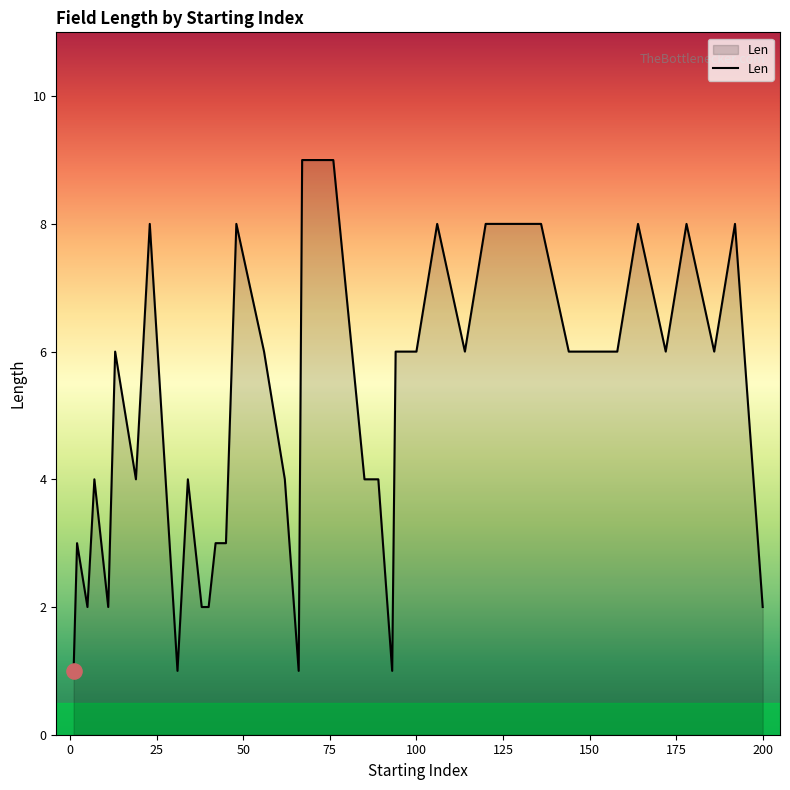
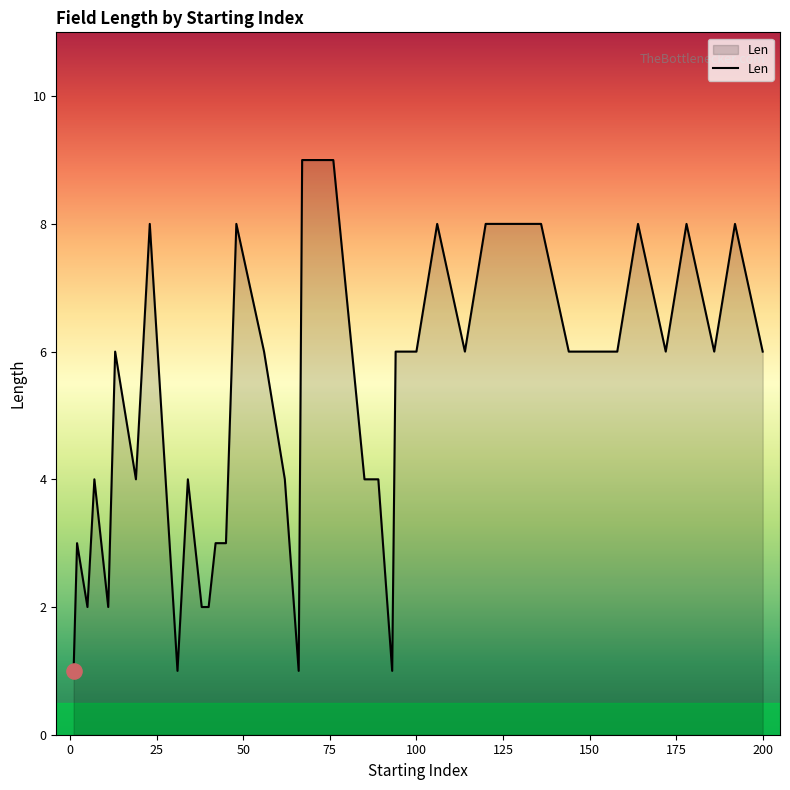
  {
    "Len": {
      "100": 6,
      "150": 6,
-     "200": 2
+     "200": 6
    }
  }
